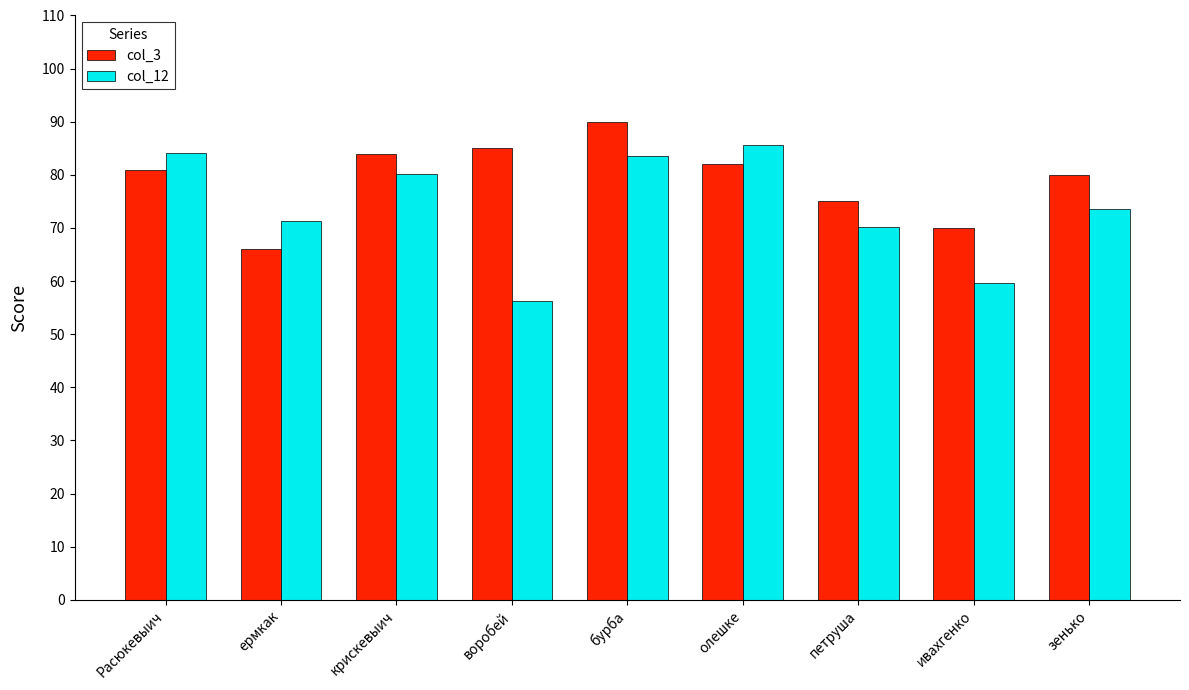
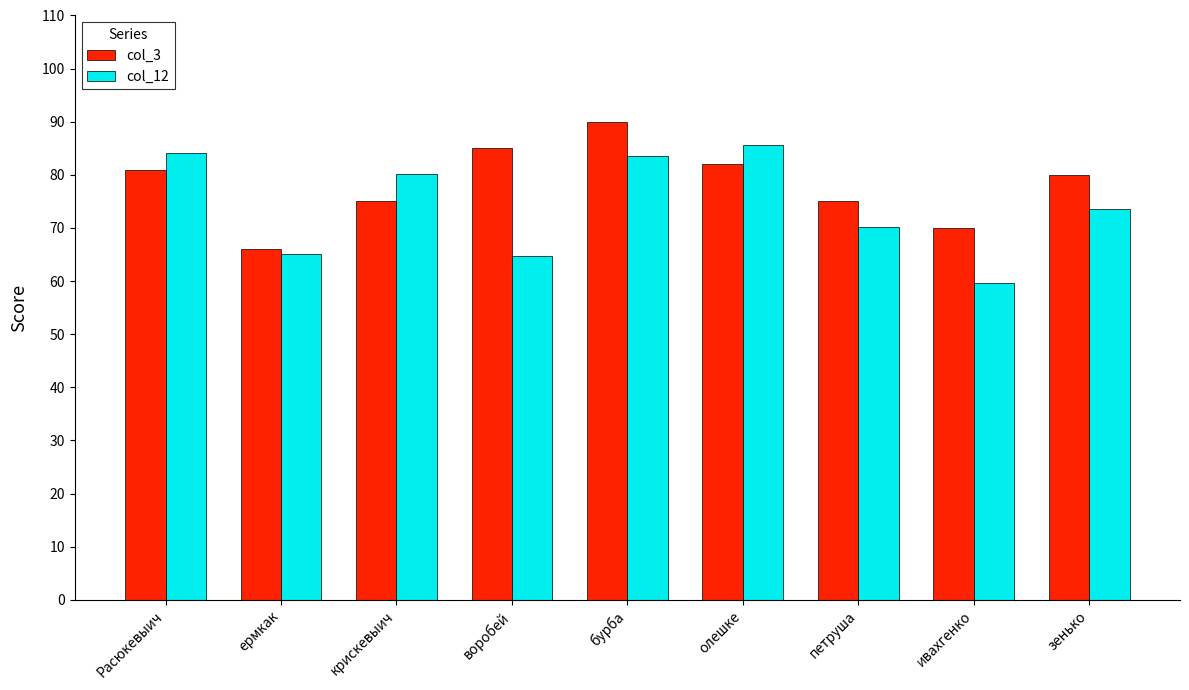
  {
    "col_3": {
      "Расюкевыич": 81,
      "ермкак": 66,
-     "крискевыич": 84,
+     "крискевыич": 75,
      "воробей": 85,
      "бурба": 90,
      "олешке": 82,
      "петруша": 75,
      "ивахгенко": 70,
      "зенько": 80
    },
    "col_12": {
      "Расюкевыич": 84,
-     "ермкак": 71,
+     "ермкак": 65,
      "крискевыич": 80,
-     "воробей": 56,
+     "воробей": 65,
      "бурба": 84,
      "олешке": 86,
      "петруша": 70,
      "ивахгенко": 60,
      "зенько": 74
    }
  }
